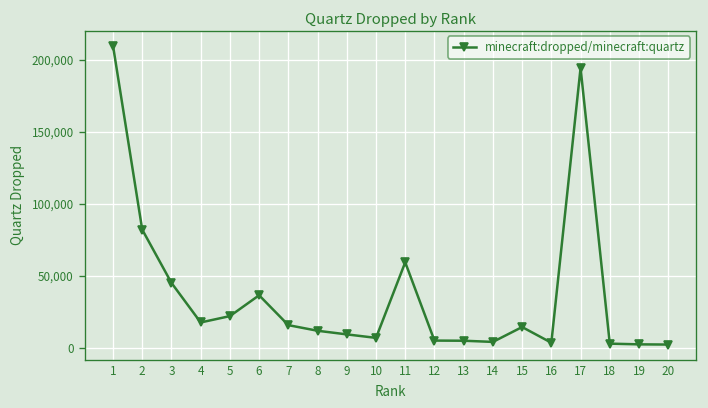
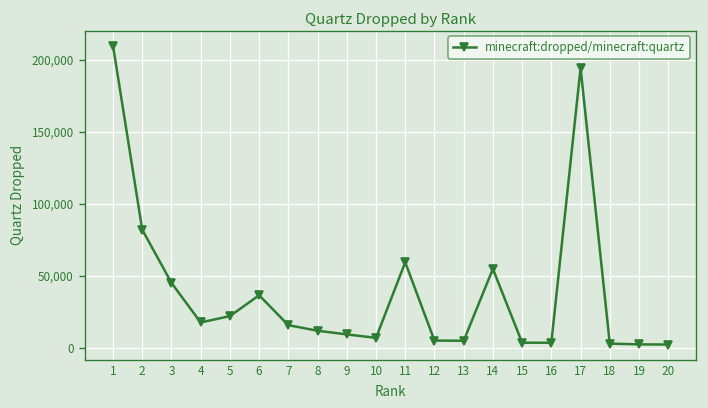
  {
    "1": "210,000",
    "2": "82,000",
    "3": "45,000",
    "4": "17,000",
    "5": "22,000",
    "6": "36,000",
    "7": "16,000",
    "8": "12,000",
    "9": "9,000",
    "10": "7,000",
    "11": "59,000",
    "12": "5,000",
    "13": "5,000",
-   "14": "4,000",
-   "15": "14,000",
+   "14": "55,000",
+   "15": "3,000",
    "16": "3,000",
    "17": "194,000",
    "18": "3,000",
    "19": "2,000",
    "20": "2,000"
  }
